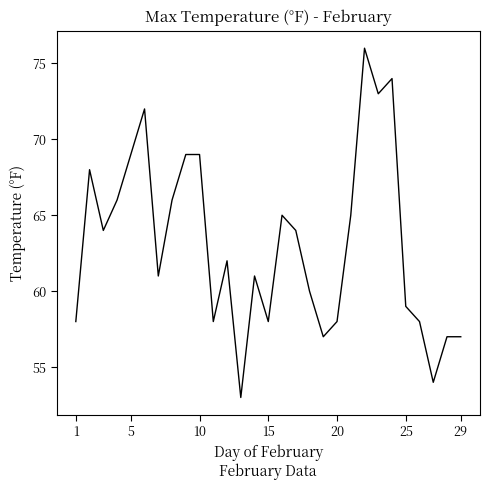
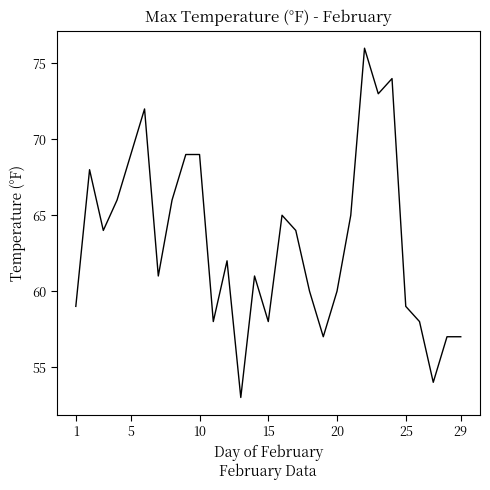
  {
-   "1": 58,
+   "1": 59,
    "5": 69,
    "10": 69,
    "15": 58,
-   "20": 58,
+   "20": 60,
    "25": 59,
    "29": 57
  }
